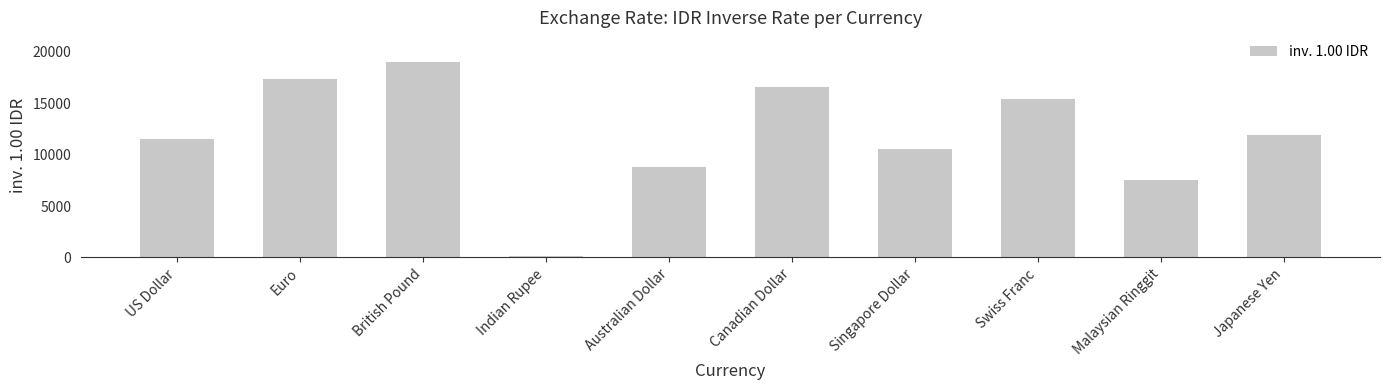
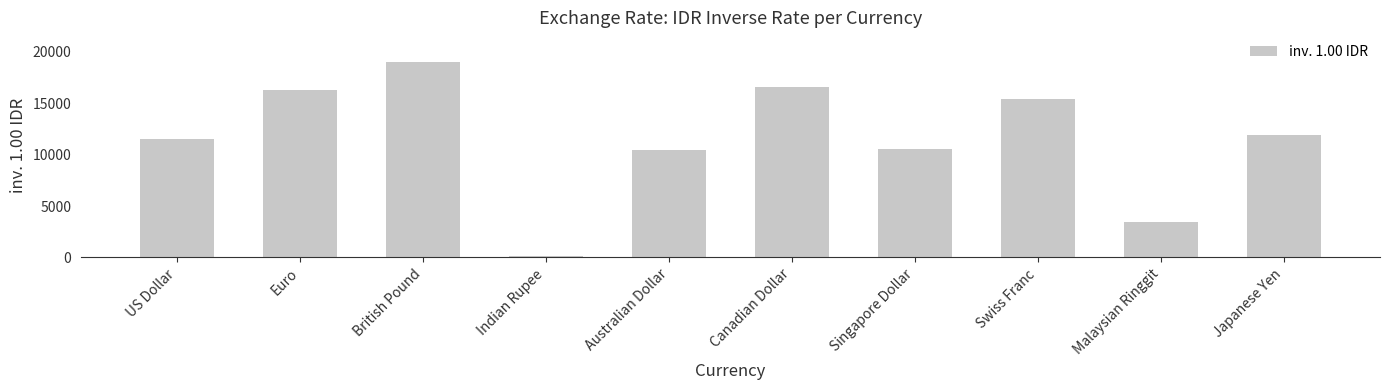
  {
    "US Dollar": 11500,
-   "Euro": 17400,
+   "Euro": 16300,
    "British Pound": 19100,
-   "Australian Dollar": 8800,
+   "Australian Dollar": 10500,
    "Canadian Dollar": 16600,
    "Singapore Dollar": 10500,
    "Swiss Franc": 15400,
-   "Malaysian Ringgit": 7600,
+   "Malaysian Ringgit": 3400,
    "Japanese Yen": 11900
  }
